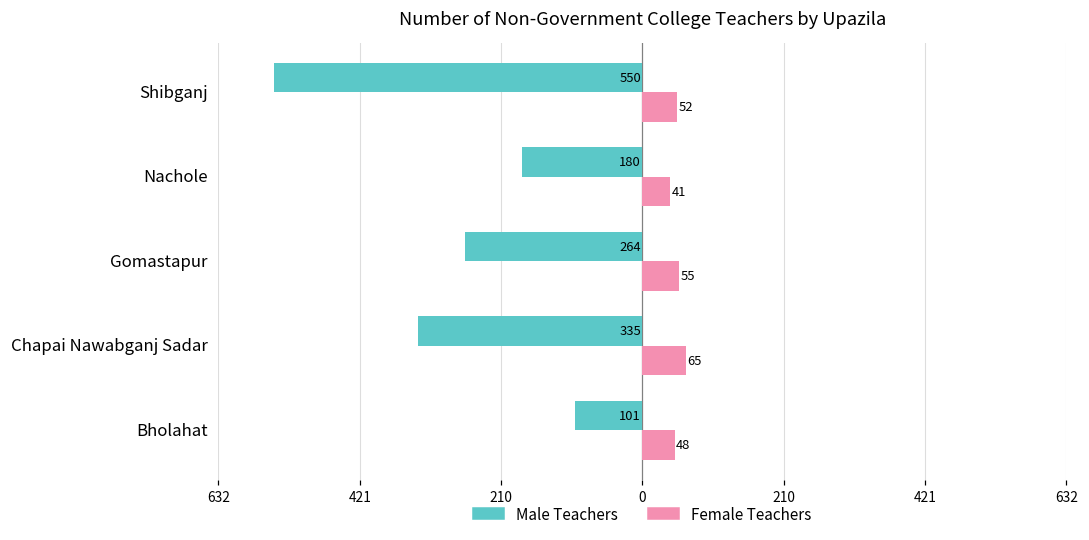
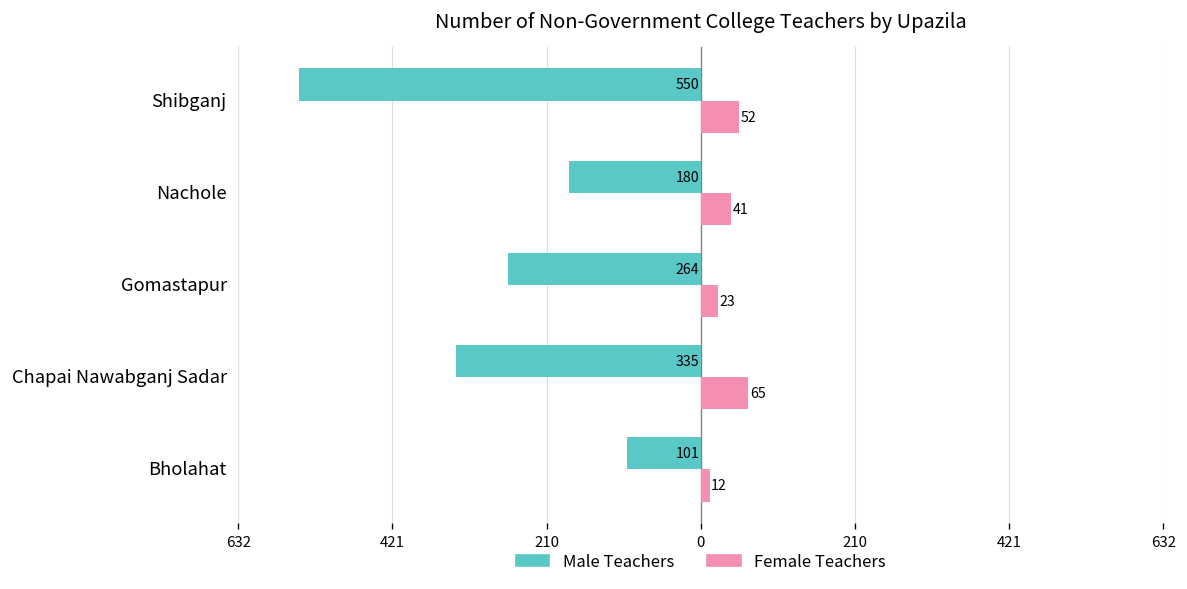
  {
    "Female Teachers": {
      "Shibganj": 52,
      "Nachole": 41,
-     "Gomastapur": 55,
+     "Gomastapur": 23,
      "Chapai Nawabganj Sadar": 65,
-     "Bholahat": 48
+     "Bholahat": 12
    }
  }
